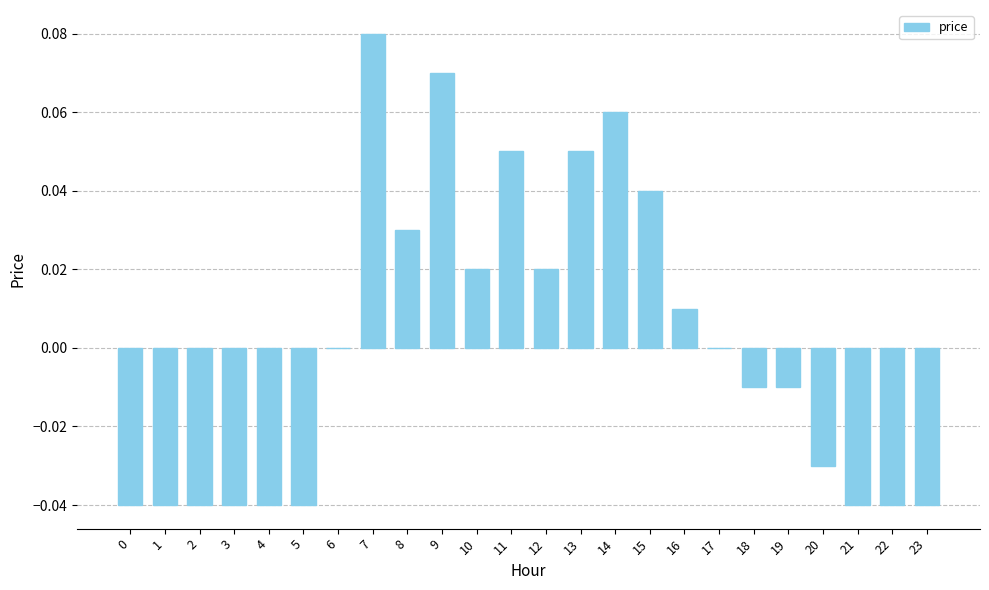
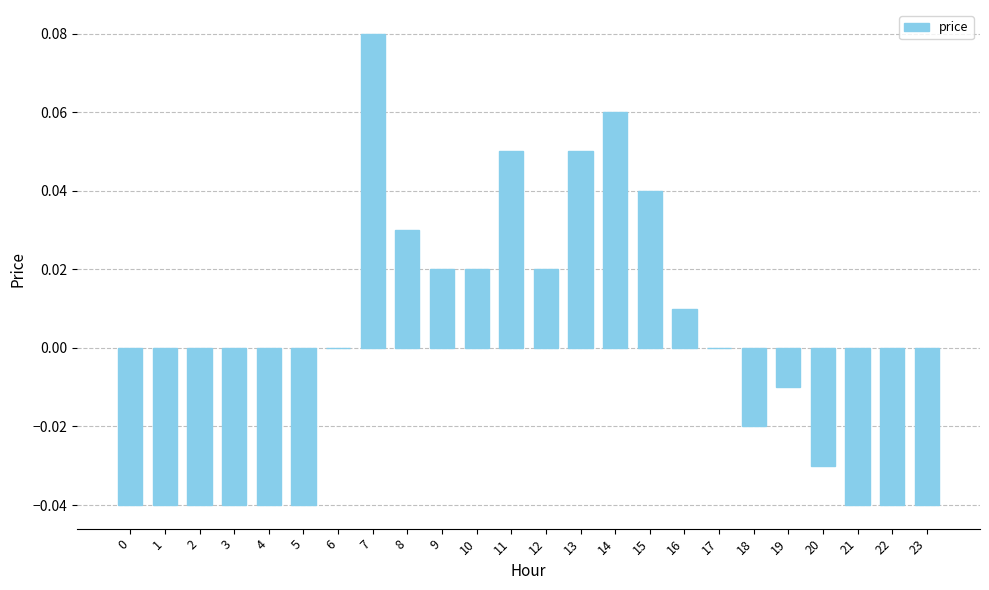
  {
    "0": -0.04,
    "1": -0.04,
    "2": -0.04,
    "3": -0.04,
    "4": -0.04,
    "5": -0.04,
    "6": 0.00,
    "7": 0.08,
    "8": 0.03,
-   "9": 0.07,
+   "9": 0.02,
    "10": 0.02,
    "11": 0.05,
    "12": 0.02,
    "13": 0.05,
    "14": 0.06,
    "15": 0.04,
    "16": 0.01,
    "17": 0.00,
-   "18": -0.01,
+   "18": -0.02,
    "19": -0.01,
    "20": -0.03,
    "21": -0.04,
    "22": -0.04,
    "23": -0.04
  }
